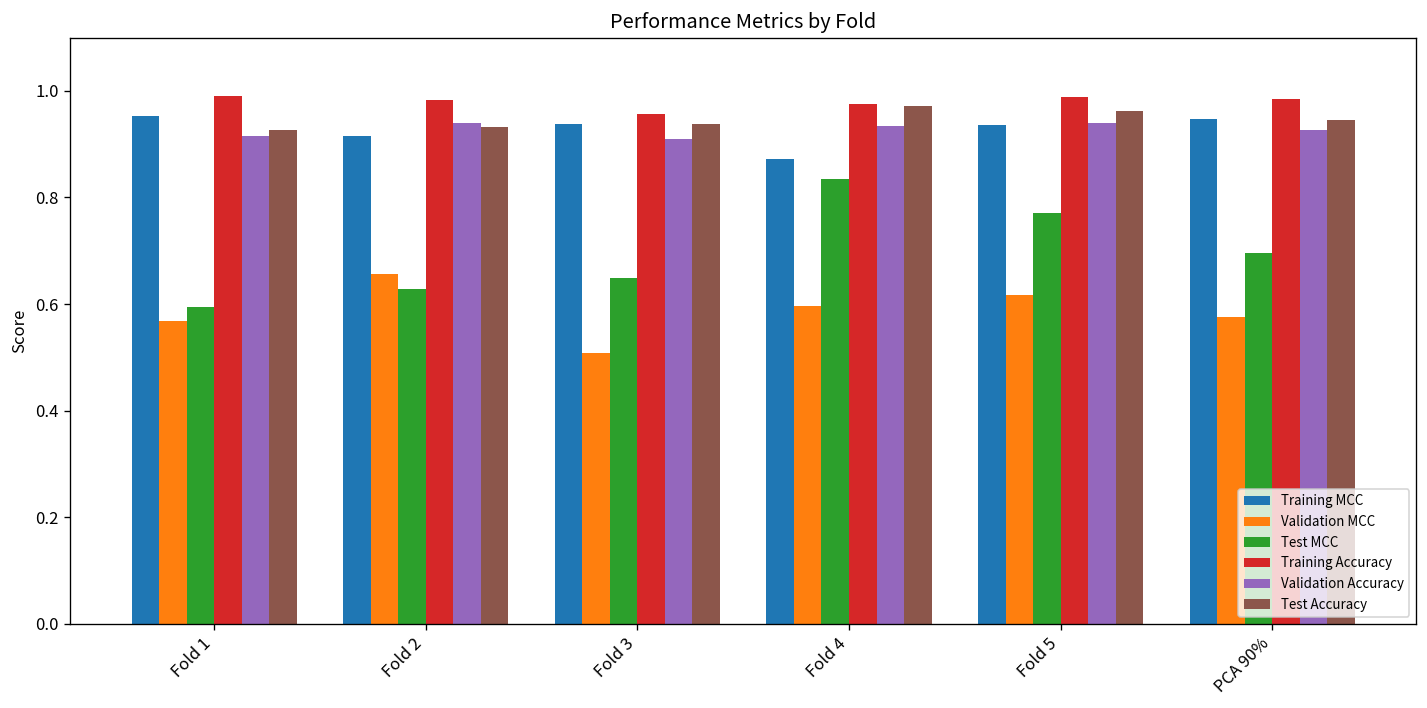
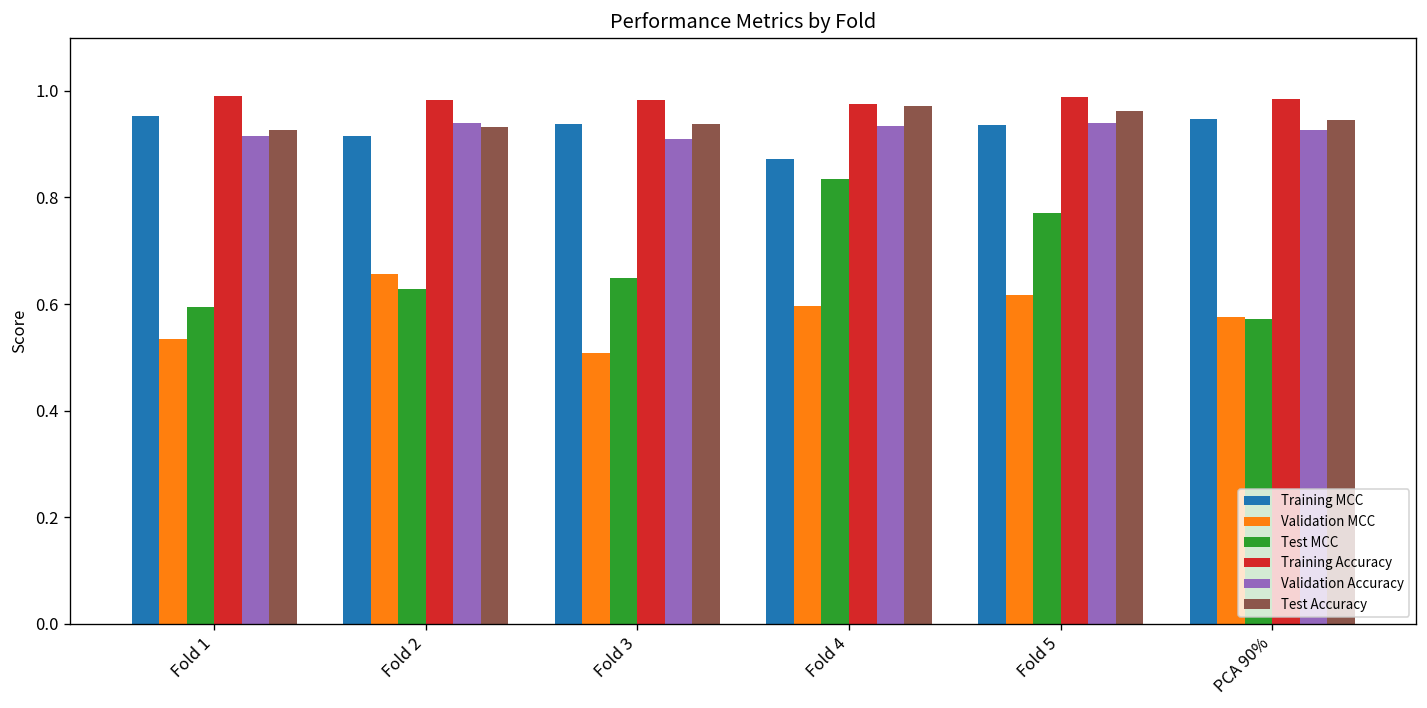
  {
    "Training MCC": {
      "Fold 1": 0.95,
      "Fold 2": 0.92,
      "Fold 3": 0.94,
      "Fold 4": 0.87,
      "Fold 5": 0.94,
      "PCA 90%": 0.95
    },
    "Validation MCC": {
-     "Fold 1": 0.57,
+     "Fold 1": 0.53,
      "Fold 2": 0.66,
      "Fold 3": 0.51,
      "Fold 4": 0.60,
      "Fold 5": 0.62,
      "PCA 90%": 0.58
    },
    "Test MCC": {
      "Fold 1": 0.59,
      "Fold 2": 0.63,
      "Fold 3": 0.65,
      "Fold 4": 0.84,
      "Fold 5": 0.77,
-     "PCA 90%": 0.70
+     "PCA 90%": 0.57
    },
    "Training Accuracy": {
      "Fold 1": 0.99,
      "Fold 2": 0.98,
-     "Fold 3": 0.96,
+     "Fold 3": 0.98,
      "Fold 4": 0.98,
      "Fold 5": 0.99,
      "PCA 90%": 0.98
    },
    "Validation Accuracy": {
      "Fold 1": 0.92,
      "Fold 2": 0.94,
      "Fold 3": 0.91,
      "Fold 4": 0.93,
      "Fold 5": 0.94,
      "PCA 90%": 0.93
    },
    "Test Accuracy": {
      "Fold 1": 0.93,
      "Fold 2": 0.93,
      "Fold 3": 0.94,
      "Fold 4": 0.97,
      "Fold 5": 0.96,
      "PCA 90%": 0.95
    }
  }
